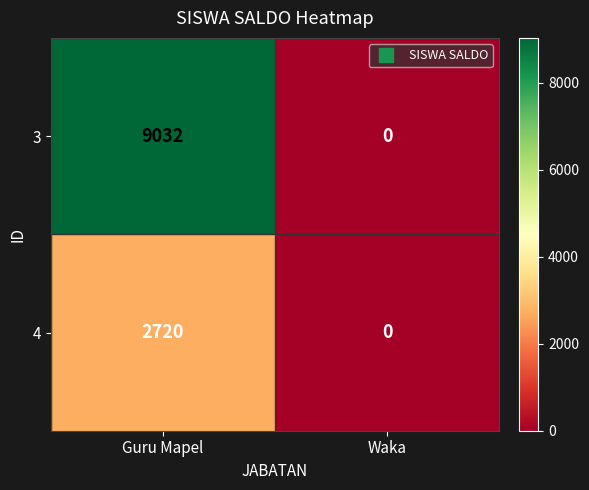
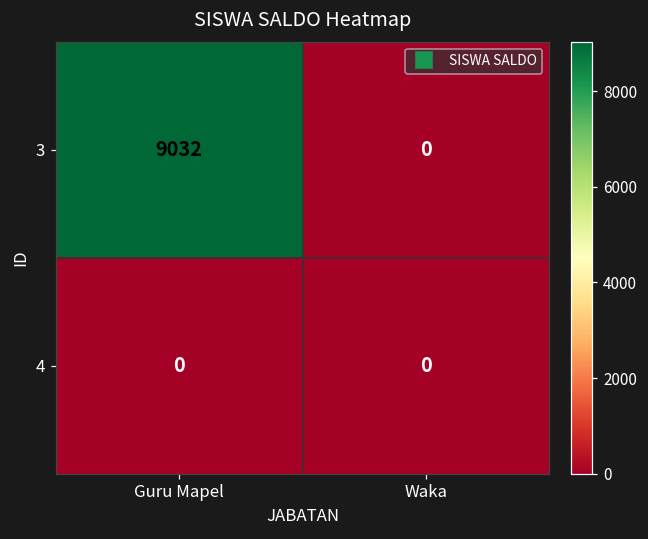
  {
    "3": {
      "Guru Mapel": 9032,
      "Waka": 0
    },
    "4": {
-     "Guru Mapel": 2720,
+     "Guru Mapel": 0,
      "Waka": 0
    }
  }
